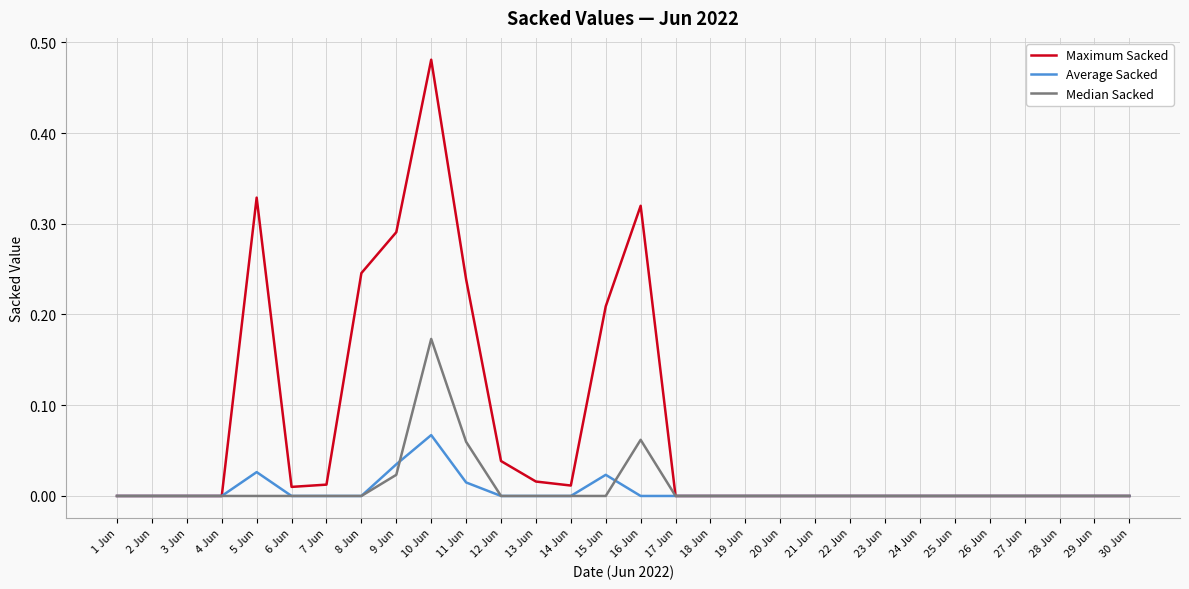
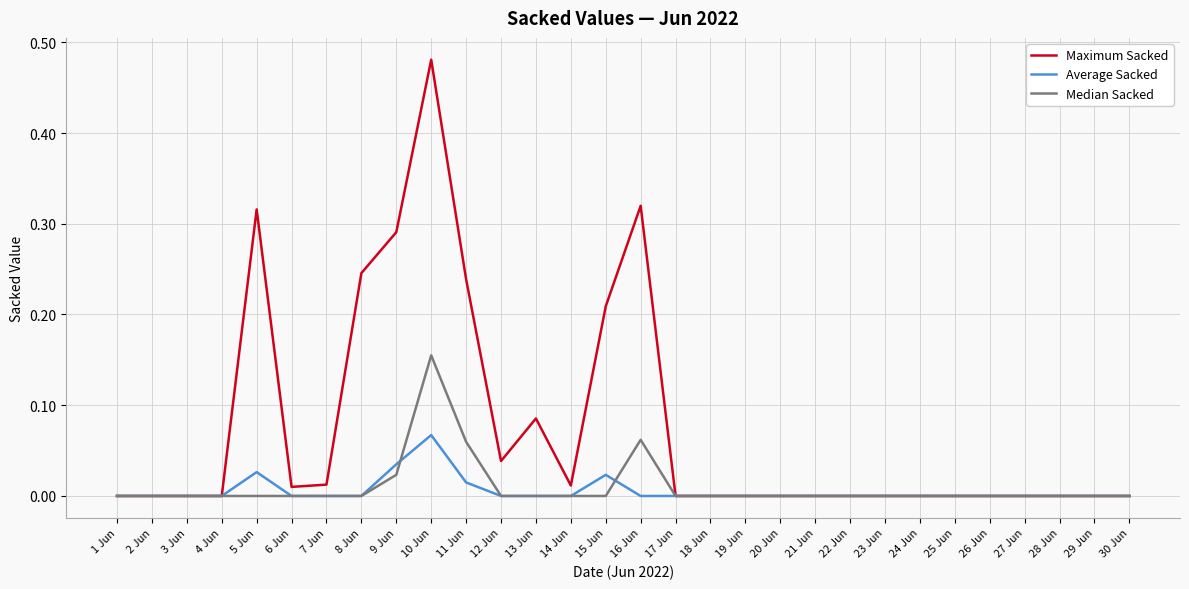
  {
    "Maximum Sacked": {
-     "5 Jun": 0.33,
+     "5 Jun": 0.32,
      "6 Jun": 0.01,
      "7 Jun": 0.01,
      "8 Jun": 0.25,
      "9 Jun": 0.29,
      "10 Jun": 0.48,
      "11 Jun": 0.24,
      "12 Jun": 0.04,
-     "13 Jun": 0.02,
+     "13 Jun": 0.09,
      "14 Jun": 0.01,
      "15 Jun": 0.21,
      "16 Jun": 0.32
    },
    "Average Sacked": {
      "5 Jun": 0.03,
      "9 Jun": 0.03,
      "10 Jun": 0.07,
      "11 Jun": 0.01,
      "15 Jun": 0.02,
      "16 Jun": 0.00
    },
    "Median Sacked": {
      "5 Jun": 0.00,
      "9 Jun": 0.02,
-     "10 Jun": 0.17,
+     "10 Jun": 0.16,
      "11 Jun": 0.06,
      "15 Jun": 0.00,
      "16 Jun": 0.06
    }
  }
